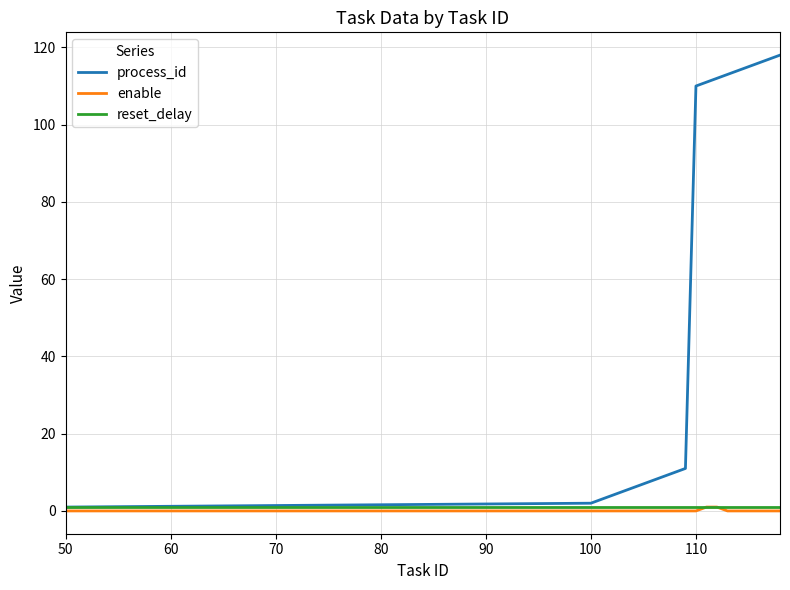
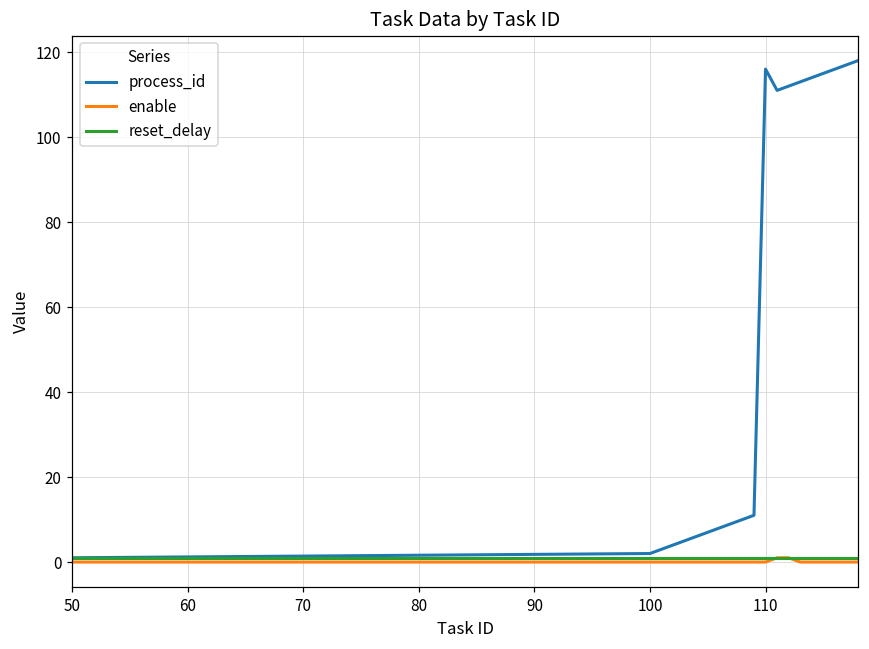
  {
    "process_id": {
      "100": 2,
-     "110": 110
+     "110": 116
    },
    "enable": {
      "50": 0,
      "100": 0,
      "110": 0
    },
    "reset_delay": {
      "100": 1,
      "110": 1
    }
  }
